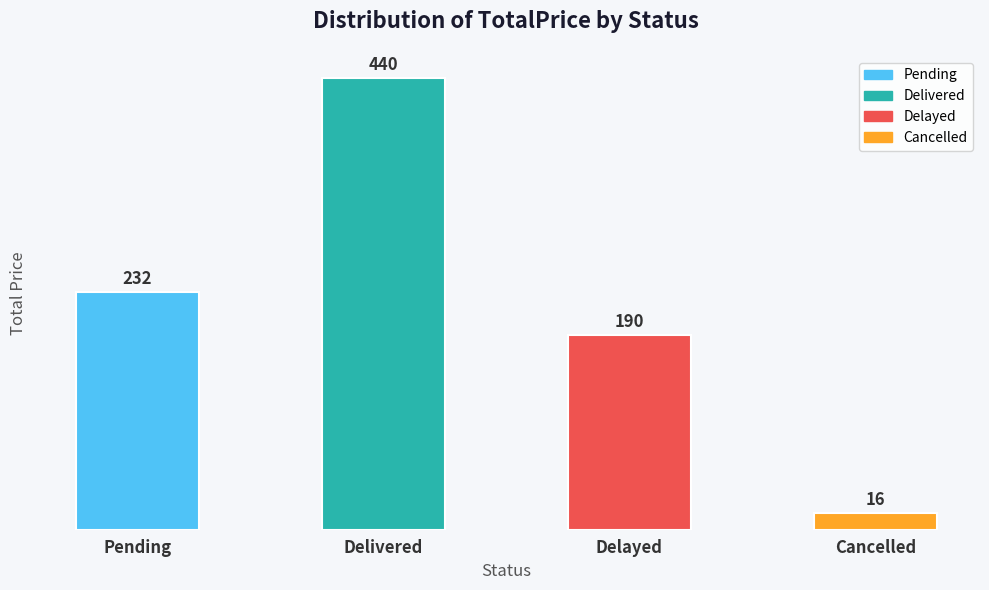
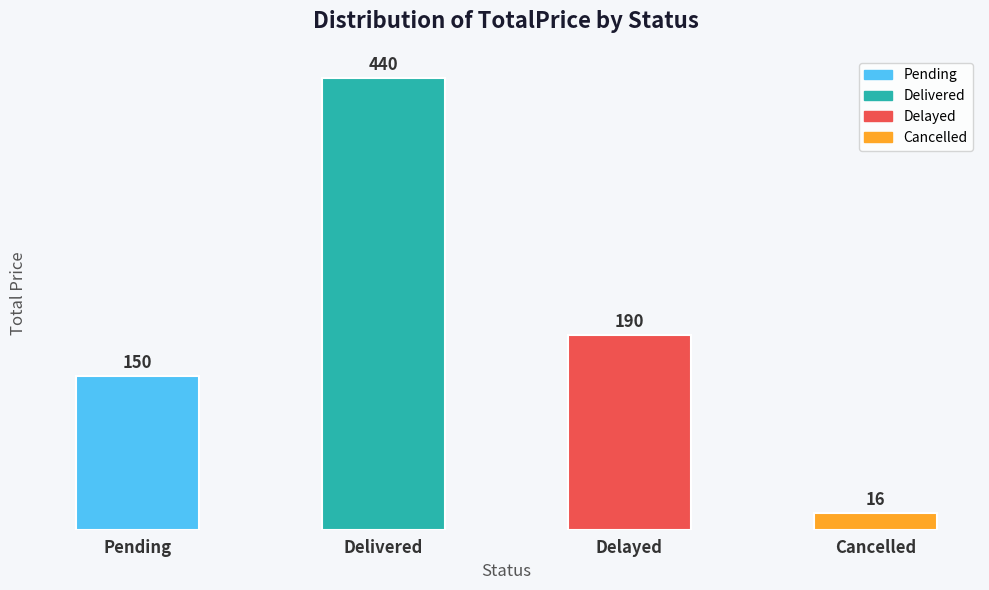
  {
-   "Pending": 232,
+   "Pending": 150,
    "Delivered": 440,
    "Delayed": 190,
    "Cancelled": 16
  }
